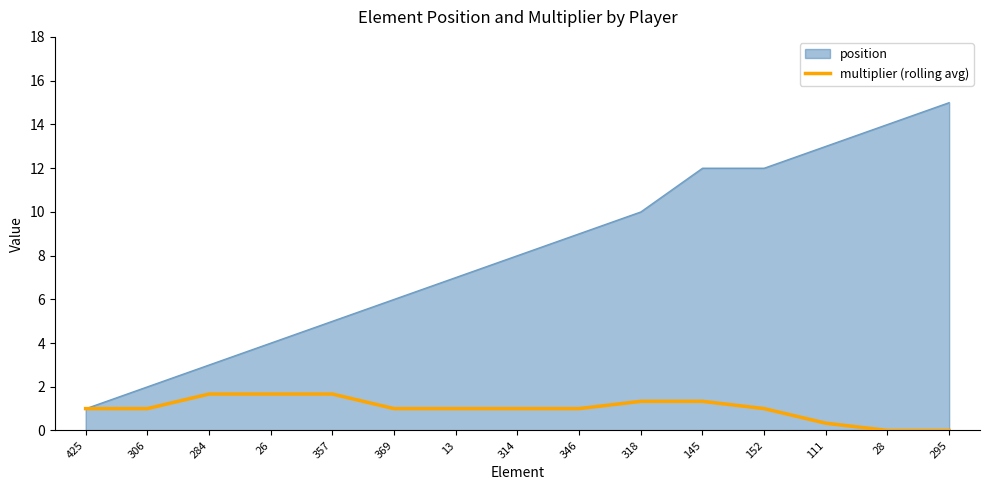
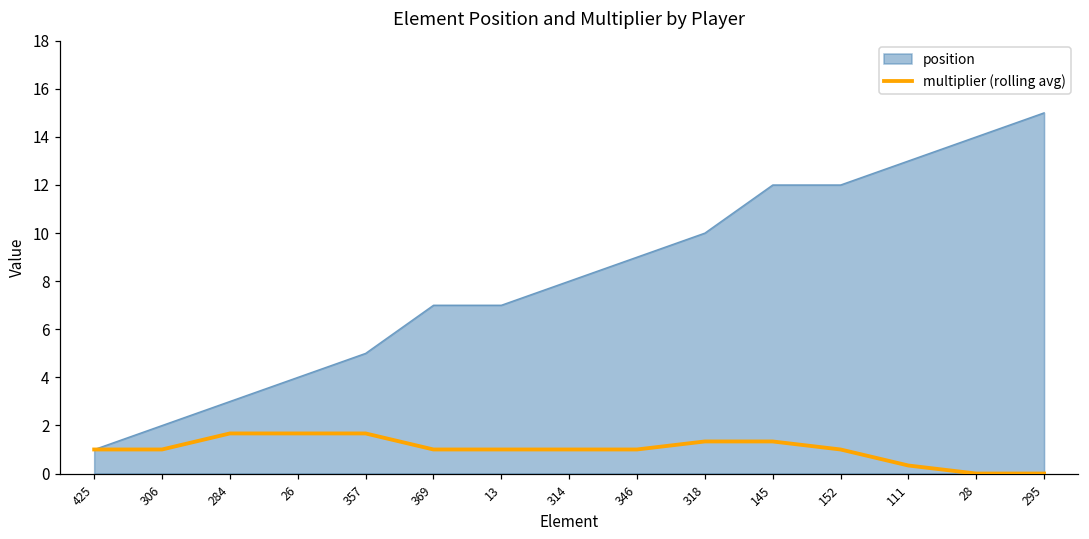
  {
    "position": {
      "306": 2,
      "284": 3,
      "26": 4,
      "357": 5,
-     "369": 6,
+     "369": 7,
      "13": 7,
      "314": 8,
      "346": 9,
      "318": 10,
      "145": 12,
      "152": 12,
      "111": 13,
      "28": 14,
      "295": 15
    },
    "multiplier (rolling avg)": {
      "306": 1,
      "284": 1.7,
      "26": 1.7,
      "357": 1.7,
      "369": 1,
      "13": 1,
      "314": 1,
      "346": 1,
      "318": 1.3,
      "145": 1.3,
      "152": 1,
      "111": 0.3,
      "28": 0,
      "295": 0
    }
  }
